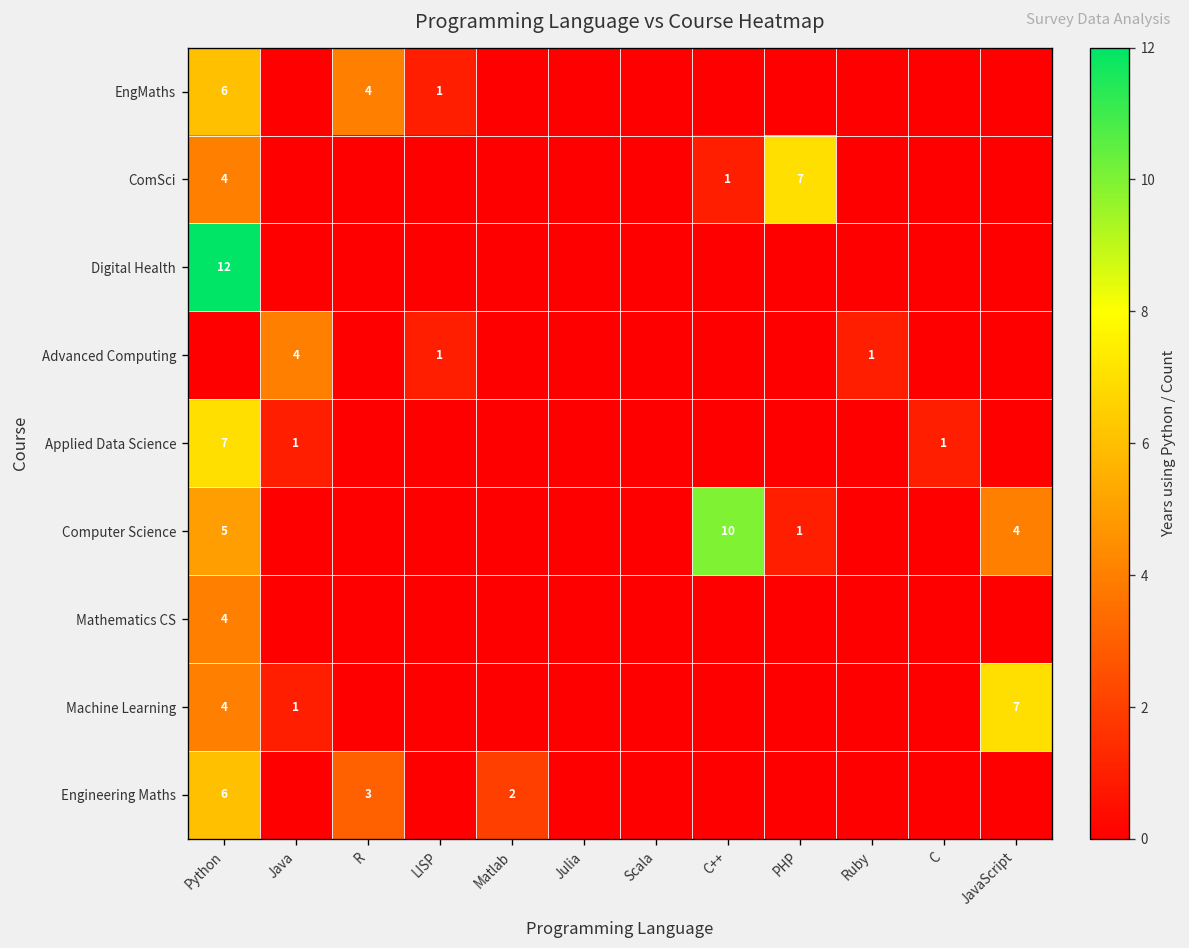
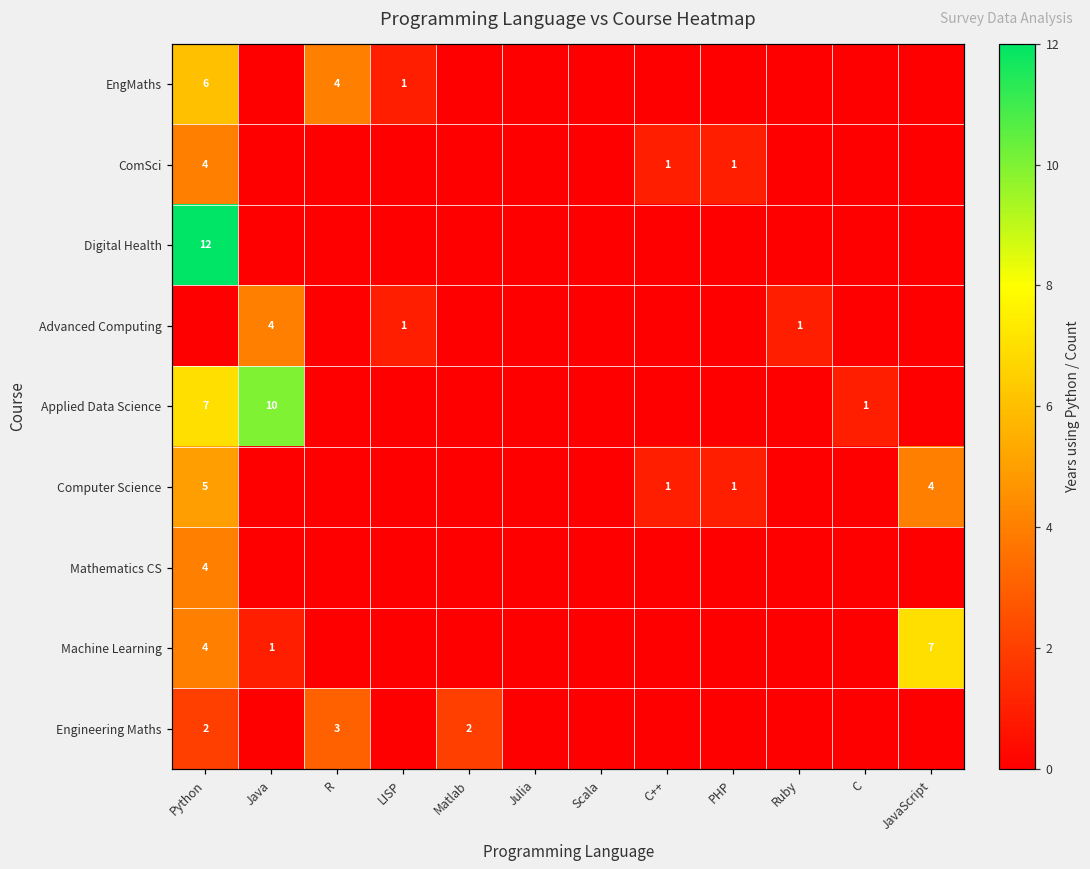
  {
    "EngMaths": {
      "Python": 6,
      "R": 4,
      "LISP": 1
    },
    "ComSci": {
      "Python": 4,
      "C++": 1,
-     "PHP": 7
+     "PHP": 1
    },
    "Digital Health": {
      "Python": 12
    },
    "Advanced Computing": {
      "Java": 4,
      "LISP": 1,
      "Ruby": 1
    },
    "Applied Data Science": {
      "Python": 7,
-     "Java": 1,
+     "Java": 10,
      "C": 1
    },
    "Computer Science": {
      "Python": 5,
-     "C++": 10,
+     "C++": 1,
      "PHP": 1,
      "JavaScript": 4
    },
    "Mathematics CS": {
      "Python": 4
    },
    "Machine Learning": {
      "Python": 4,
      "Java": 1,
      "JavaScript": 7
    },
    "Engineering Maths": {
-     "Python": 6,
+     "Python": 2,
      "R": 3,
      "Matlab": 2
    }
  }
